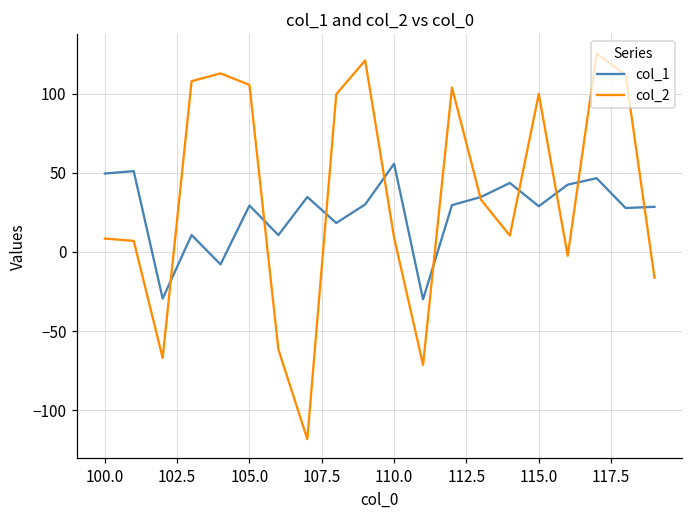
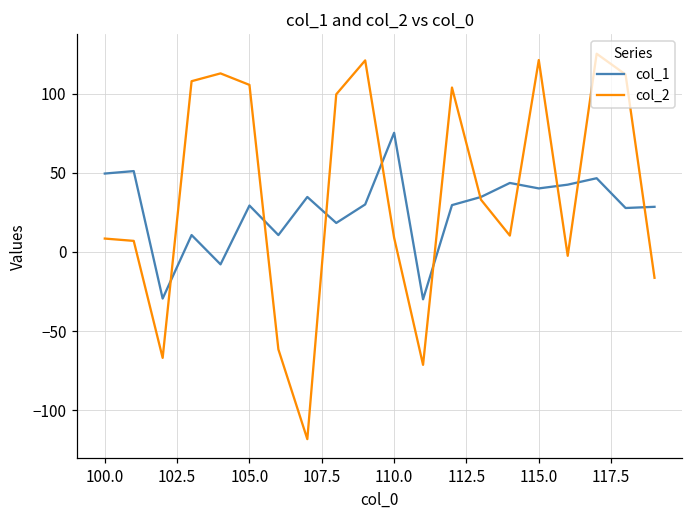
  {
    "col_1": {
      "100.0": 49,
      "105.0": 29,
-     "110.0": 56,
-     "115.0": 29
+     "110.0": 75,
+     "115.0": 40
    },
    "col_2": {
      "100.0": 8,
      "105.0": 105,
      "110.0": 9,
-     "115.0": 100
+     "115.0": 121
    }
  }
